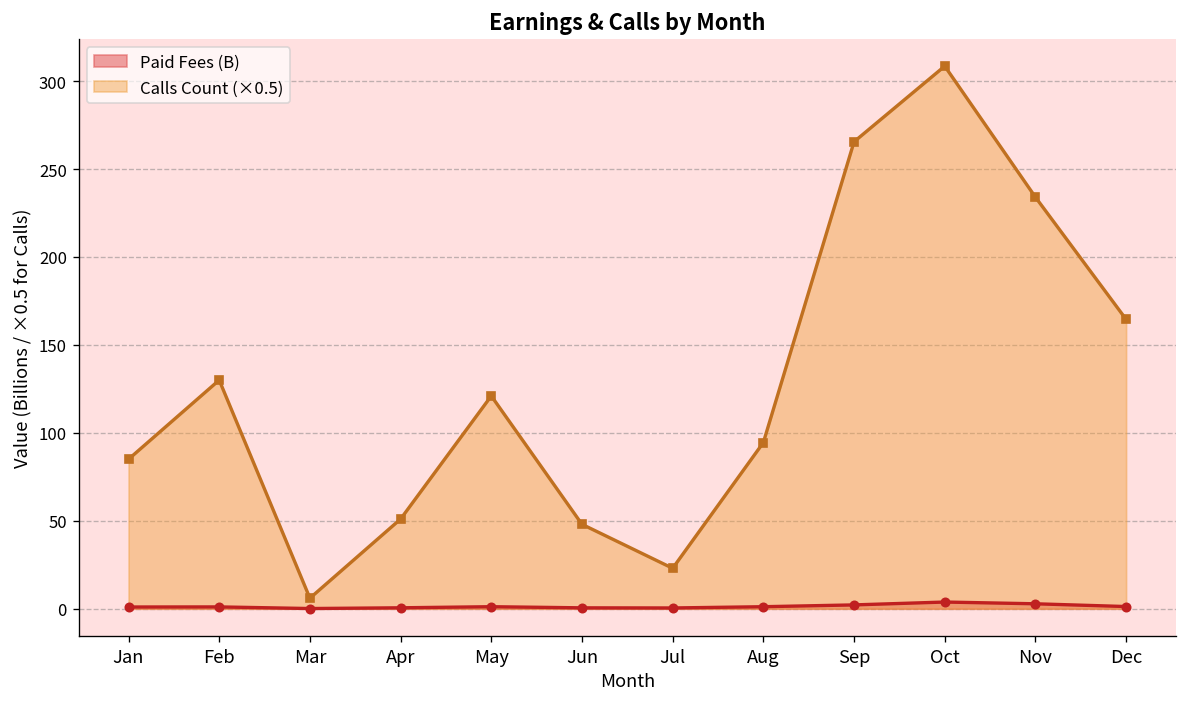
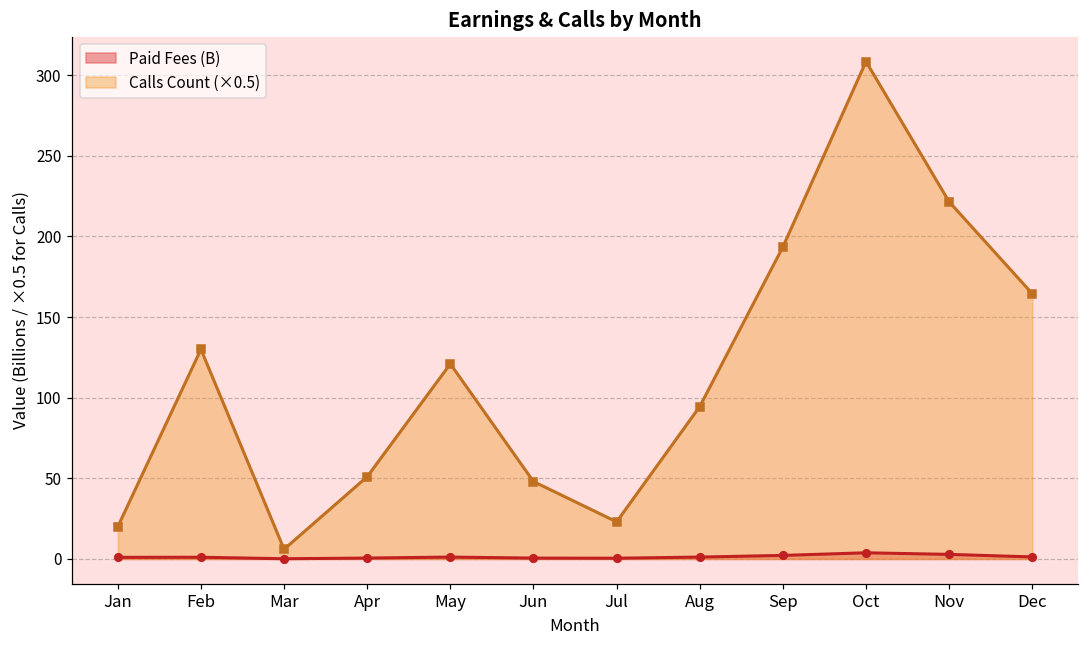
  {
    "Paid Fees (B)": {
      "Jan": 1,
      "Feb": 1,
      "Mar": 0,
      "Apr": 1,
      "May": 1,
      "Jun": 1,
      "Jul": 0,
      "Aug": 1,
      "Sep": 2,
      "Oct": 4,
      "Nov": 3,
      "Dec": 1
    },
    "Calls Count (×0.5)": {
-     "Jan": 85,
+     "Jan": 20,
      "Feb": 130,
      "Mar": 6,
      "Apr": 51,
      "May": 121,
      "Jun": 48,
      "Jul": 23,
      "Aug": 95,
-     "Sep": 266,
+     "Sep": 194,
      "Oct": 309,
-     "Nov": 234,
+     "Nov": 222,
      "Dec": 165
    }
  }
